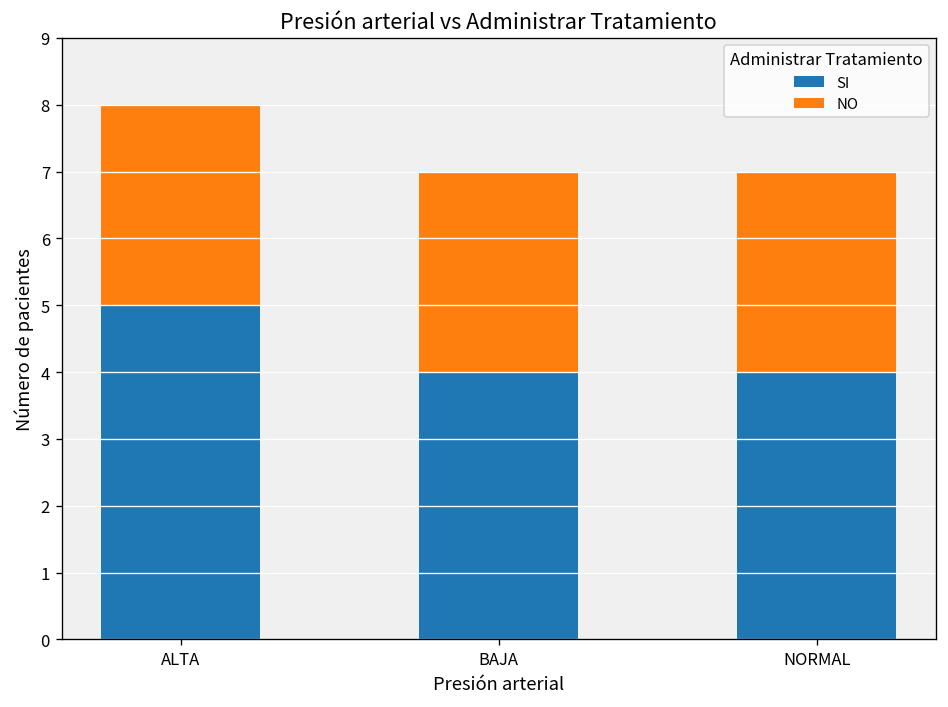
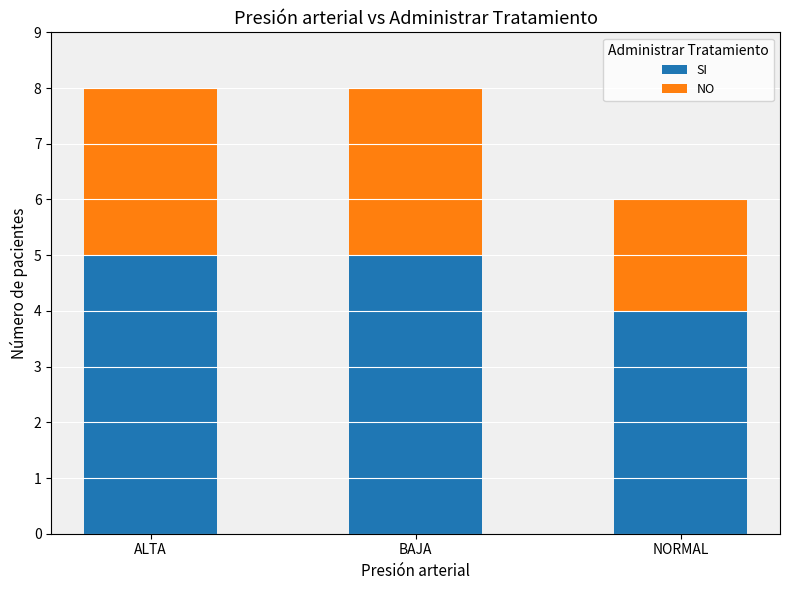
  {
    "SI": {
      "ALTA": 5,
-     "BAJA": 4,
+     "BAJA": 5,
      "NORMAL": 4
    },
    "NO": {
      "ALTA": 3,
      "BAJA": 3,
-     "NORMAL": 3
+     "NORMAL": 2
    }
  }
